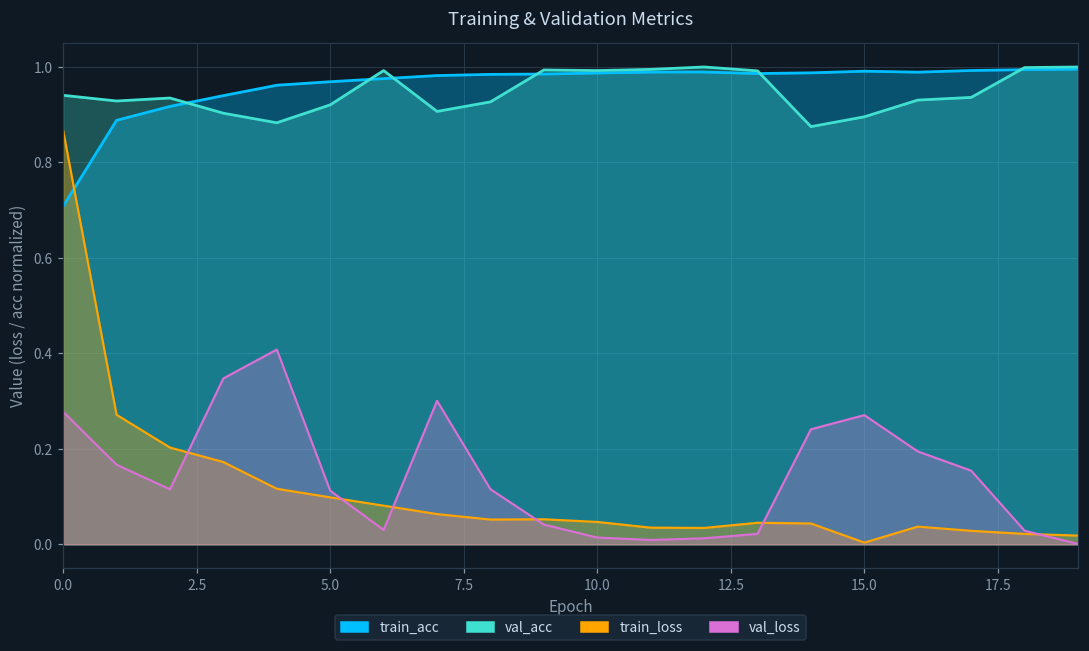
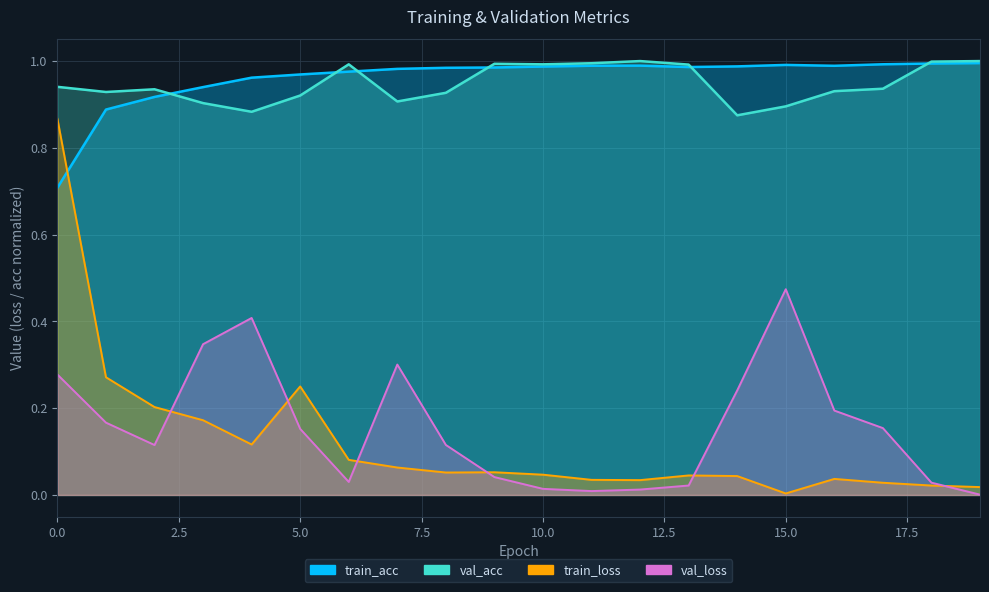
  {
    "train_loss": {
      "0.0": 0.87,
-     "5.0": 0.10,
+     "5.0": 0.25,
      "10.0": 0.05,
      "15.0": 0.00
    },
    "val_loss": {
      "0.0": 0.28,
-     "5.0": 0.11,
+     "5.0": 0.15,
      "10.0": 0.01,
-     "15.0": 0.27
+     "15.0": 0.47
    }
  }
